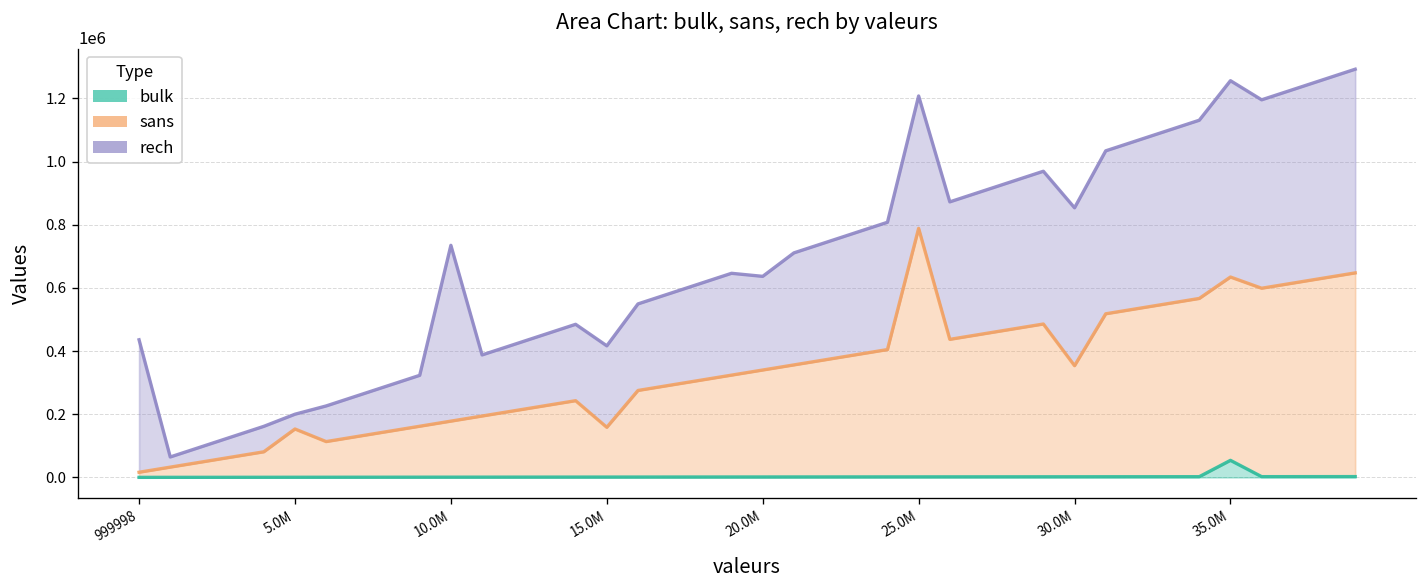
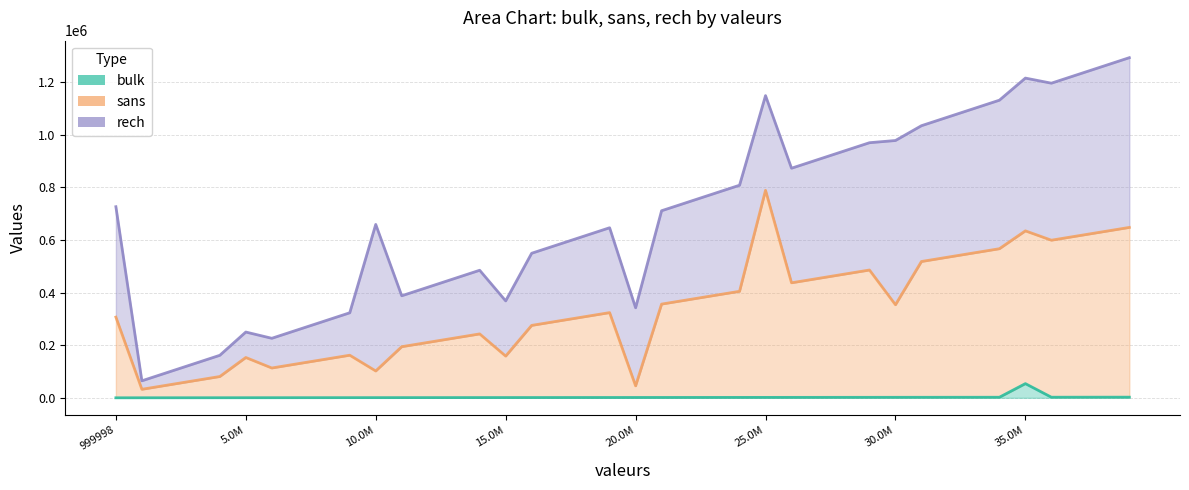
  {
    "bulk": {
      "999998": 0,
      "5.0M": 0,
      "10.0M": 0,
      "15.0M": 0,
      "20.0M": 0,
      "25.0M": 0,
      "30.0M": 0,
      "35.0M": 50000
    },
    "sans": {
-     "999998": 20000,
+     "999998": 310000,
      "5.0M": 150000,
-     "10.0M": 180000,
+     "10.0M": 100000,
      "15.0M": 160000,
-     "20.0M": 340000,
+     "20.0M": 40000,
      "25.0M": 790000,
      "30.0M": 350000,
      "35.0M": 580000
    },
    "rech": {
      "999998": 420000,
-     "5.0M": 50000,
+     "5.0M": 100000,
      "10.0M": 560000,
-     "15.0M": 260000,
+     "15.0M": 210000,
      "20.0M": 300000,
-     "25.0M": 420000,
-     "30.0M": 500000,
-     "35.0M": 620000
+     "25.0M": 360000,
+     "30.0M": 620000,
+     "35.0M": 580000
    }
  }
